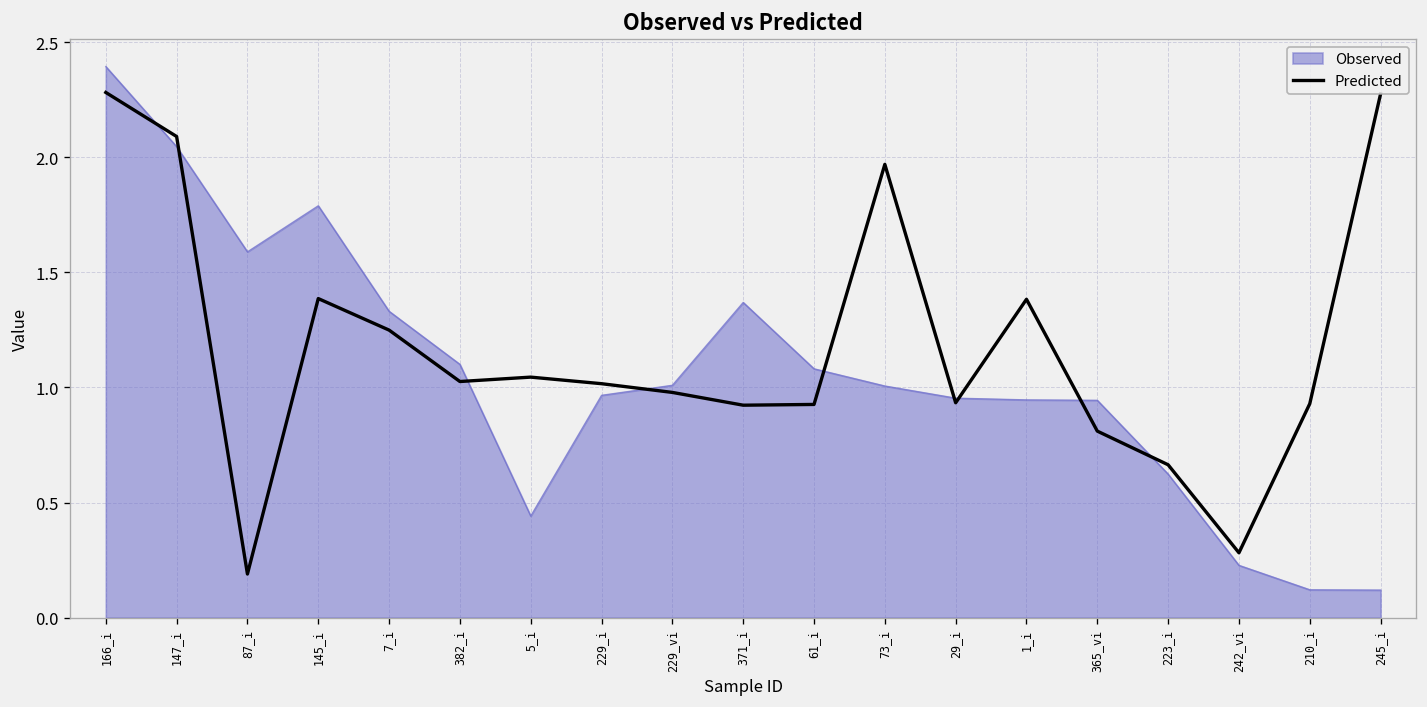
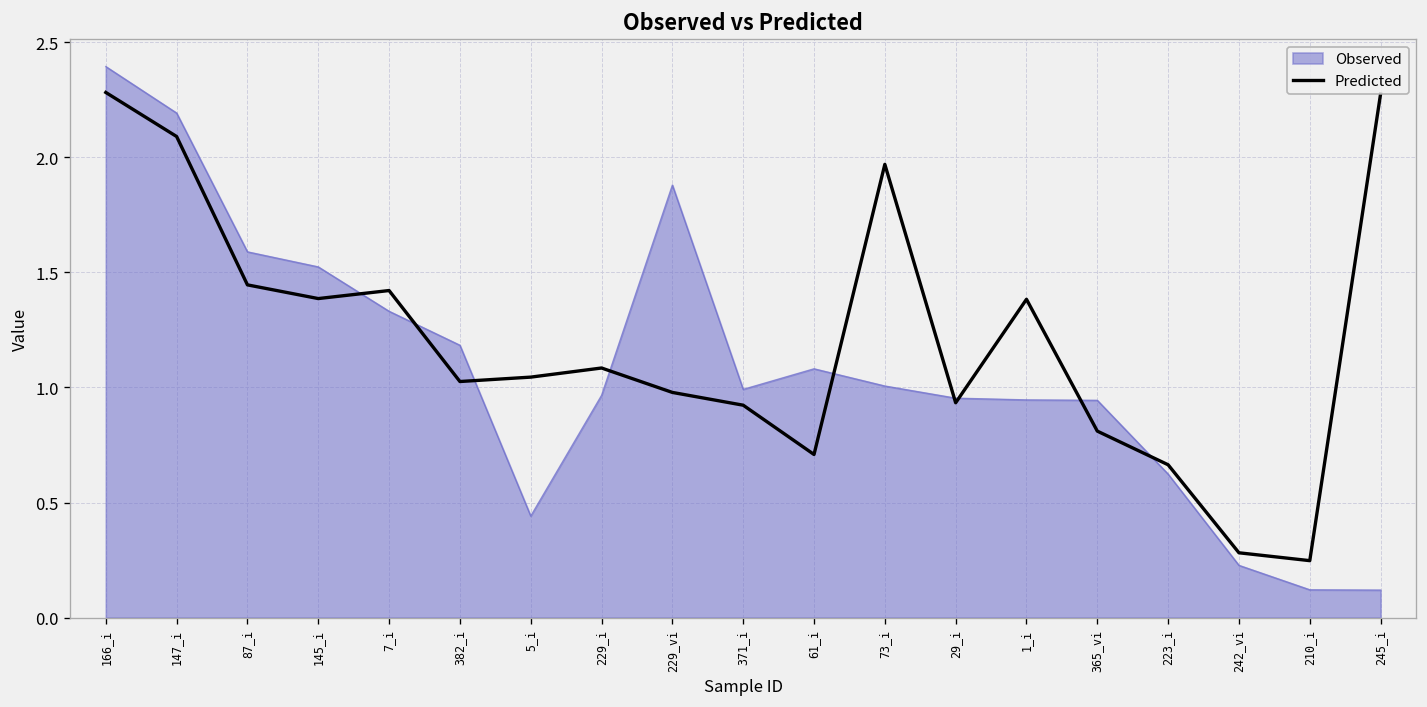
  {
    "Observed": {
      "166_i": 2.39,
-     "147_i": 2.05,
+     "147_i": 2.19,
      "87_i": 1.59,
-     "145_i": 1.79,
+     "145_i": 1.52,
      "7_i": 1.33,
-     "382_i": 1.10,
+     "382_i": 1.18,
      "5_i": 0.44,
      "229_i": 0.97,
-     "229_vi": 1.01,
-     "371_i": 1.37,
+     "229_vi": 1.88,
+     "371_i": 0.99,
      "61_i": 1.08,
      "73_i": 1.01,
      "29_i": 0.95,
      "1_i": 0.95,
      "365_vi": 0.94,
      "223_i": 0.62,
      "242_vi": 0.23,
      "210_i": 0.12,
      "245_i": 0.12
    },
    "Predicted": {
      "166_i": 2.28,
      "147_i": 2.09,
-     "87_i": 0.19,
+     "87_i": 1.45,
      "145_i": 1.39,
-     "7_i": 1.25,
+     "7_i": 1.42,
      "382_i": 1.03,
      "5_i": 1.04,
-     "229_i": 1.02,
+     "229_i": 1.08,
      "229_vi": 0.98,
      "371_i": 0.92,
-     "61_i": 0.93,
+     "61_i": 0.71,
      "73_i": 1.97,
      "29_i": 0.93,
      "1_i": 1.38,
      "365_vi": 0.81,
      "223_i": 0.66,
      "242_vi": 0.28,
-     "210_i": 0.93
+     "210_i": 0.25
    }
  }
